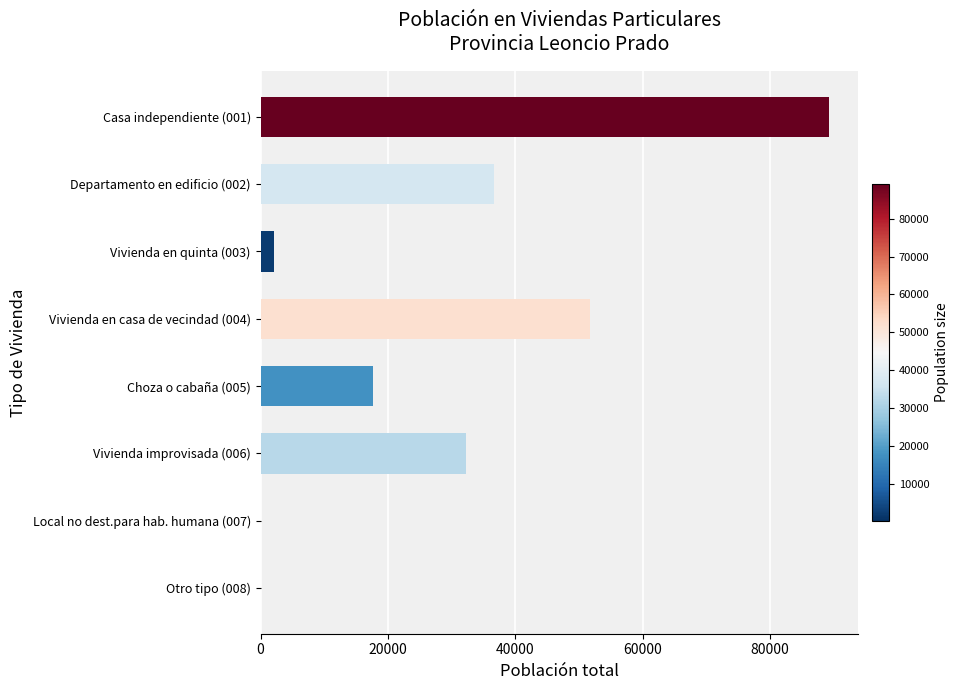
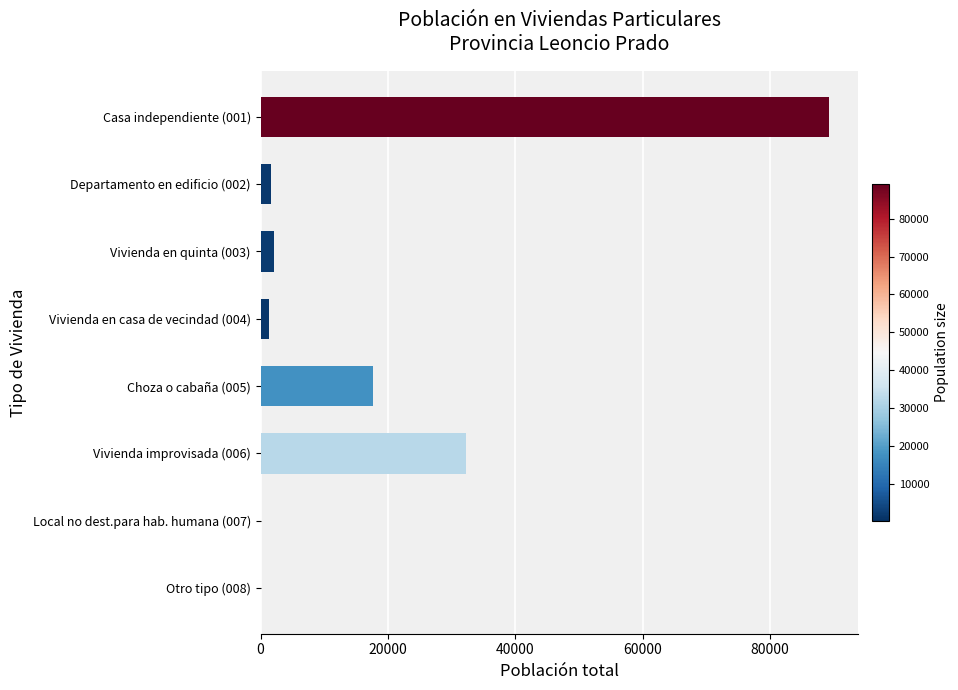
  {
    "Casa independiente (001)": 89000,
-   "Departamento en edificio (002)": 37000,
+   "Departamento en edificio (002)": 2000,
    "Vivienda en quinta (003)": 2000,
-   "Vivienda en casa de vecindad (004)": 52000,
+   "Vivienda en casa de vecindad (004)": 1000,
    "Choza o cabaña (005)": 18000,
    "Vivienda improvisada (006)": 32000
  }
